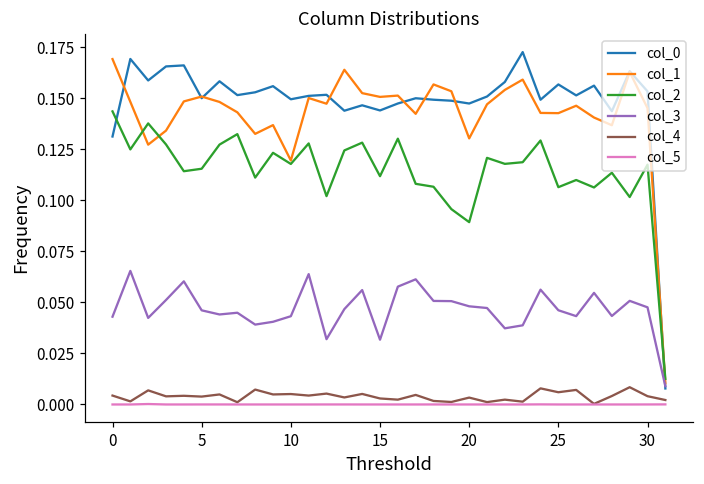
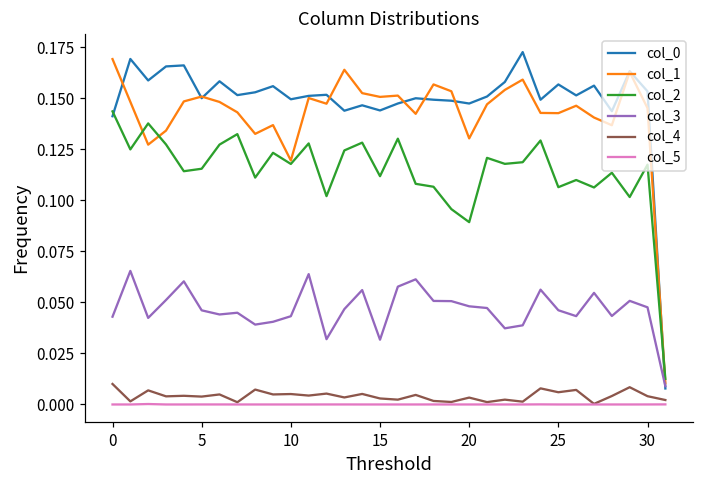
  {
    "col_0": {
-     "0": 0.131,
+     "0": 0.141,
      "10": 0.150,
      "15": 0.144,
      "20": 0.147,
      "25": 0.157
    },
    "col_1": {
      "0": 0.169,
      "10": 0.120,
      "15": 0.151,
      "20": 0.130,
      "25": 0.143
    },
    "col_2": {
      "0": 0.144,
      "5": 0.115,
      "10": 0.118,
      "15": 0.112,
      "20": 0.089,
      "25": 0.106
    },
    "col_3": {
      "0": 0.043,
      "5": 0.046,
      "10": 0.043,
      "15": 0.032,
      "20": 0.048,
      "25": 0.046,
      "30": 0.048
    },
    "col_4": {
-     "0": 0.004,
+     "0": 0.010,
      "5": 0.004,
      "10": 0.005,
      "15": 0.003,
      "20": 0.003,
      "25": 0.006,
      "30": 0.004
    },
    "col_5": {
      "0": 0.000,
      "5": 0.000,
      "10": 0.000,
      "15": 0.000,
      "20": 0.000,
      "25": 0.000,
      "30": 0.000
    }
  }
